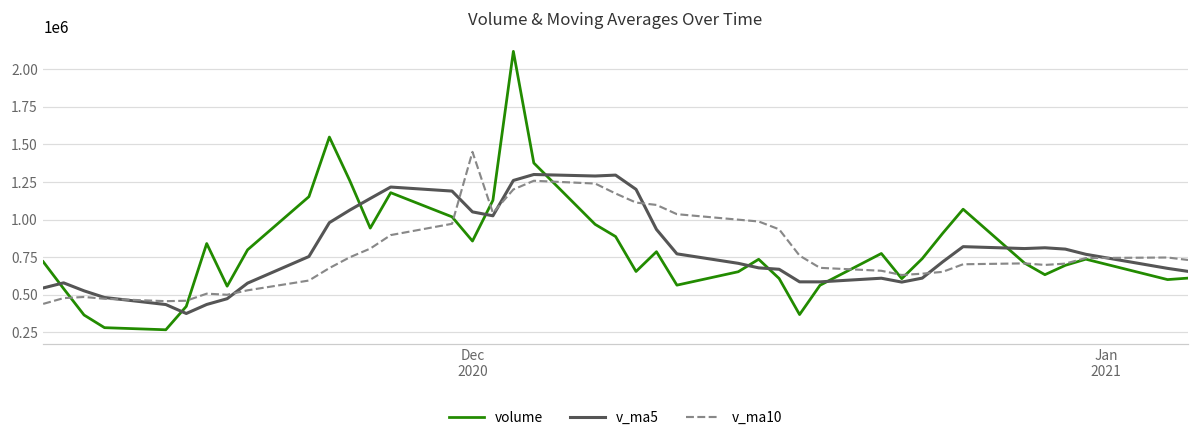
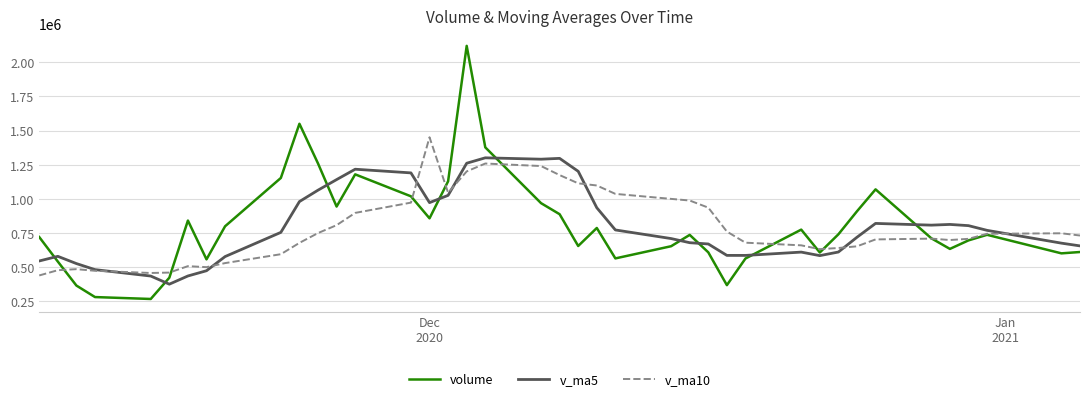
  {
    "volume": {
      "Dec 2020": 860000
    },
    "v_ma5": {
-     "Dec 2020": 1050000
+     "Dec 2020": 970000
    },
    "v_ma10": {
      "Dec 2020": 1450000
    }
  }
